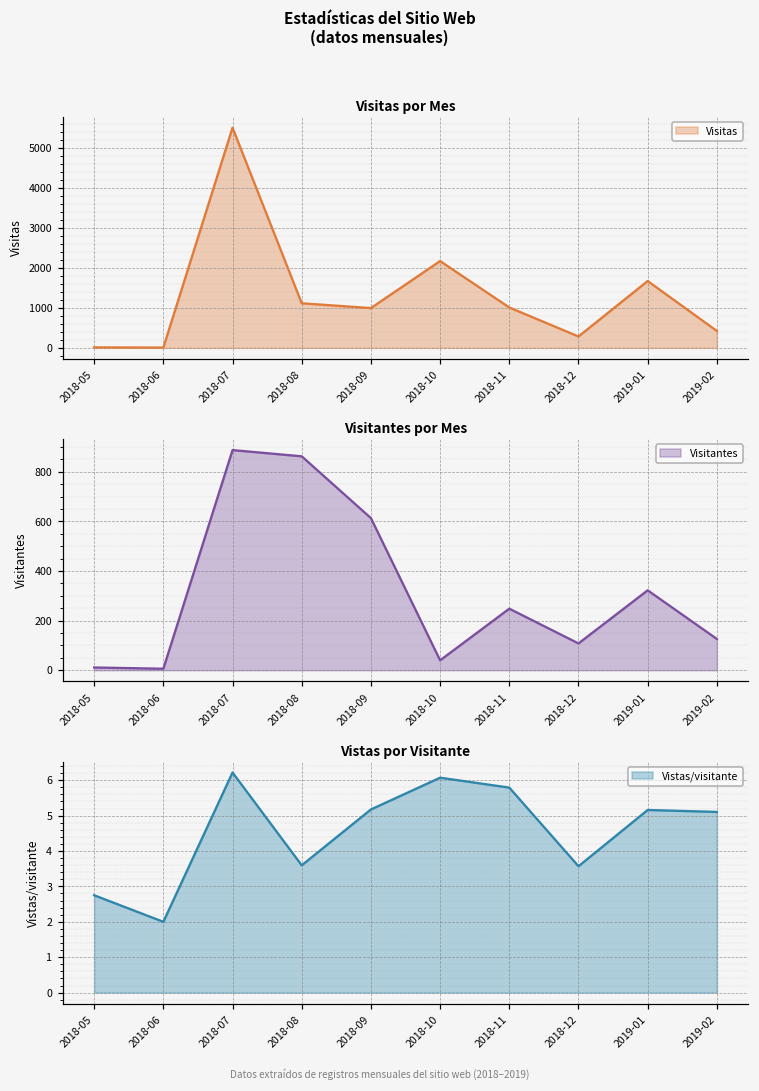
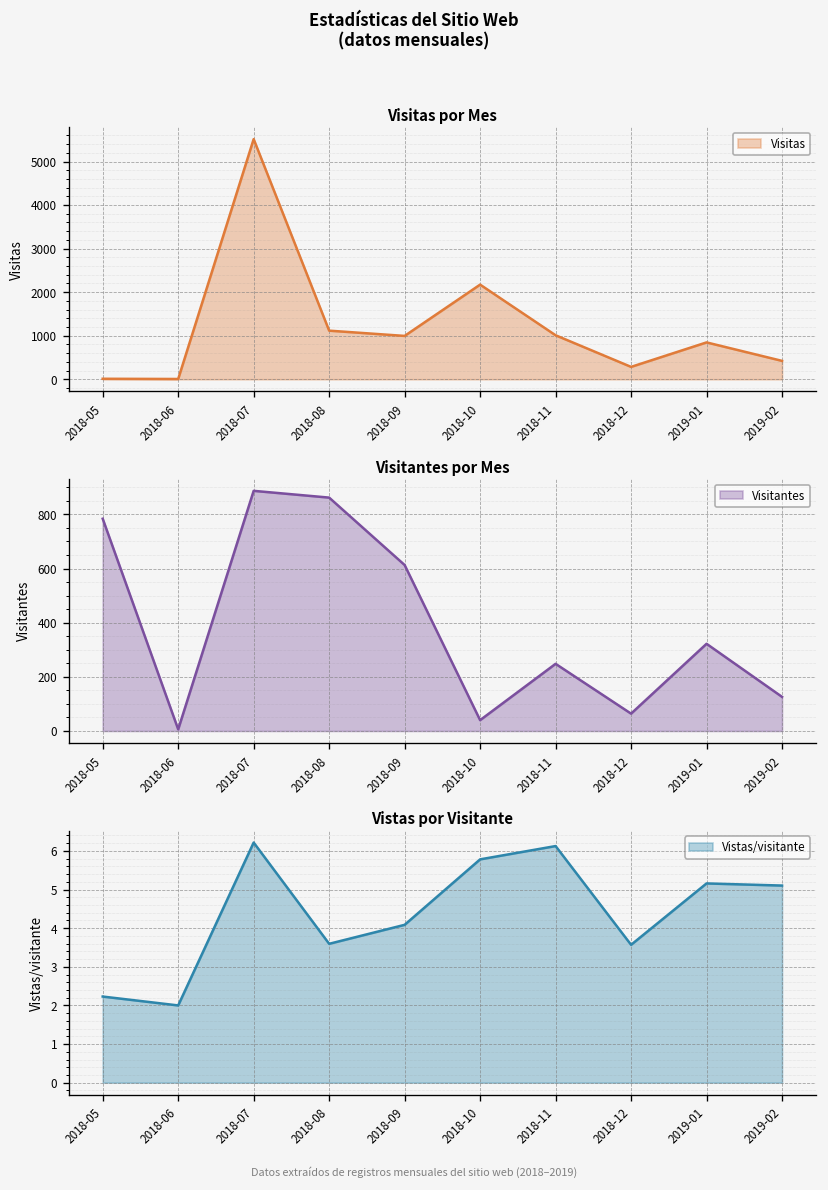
  {
    "Visitas por Mes": {
      "2018-05": 0,
      "2018-06": 0,
      "2018-07": 5500,
      "2018-08": 1100,
      "2018-09": 1000,
      "2018-10": 2200,
      "2018-11": 1000,
      "2018-12": 300,
-     "2019-01": 1700,
+     "2019-01": 800,
      "2019-02": 400
    },
    "Visitantes por Mes": {
-     "2018-05": 10,
+     "2018-05": 780,
      "2018-06": 10,
      "2018-07": 890,
      "2018-08": 860,
      "2018-09": 610,
      "2018-10": 40,
      "2018-11": 250,
-     "2018-12": 110,
+     "2018-12": 60,
      "2019-01": 320,
      "2019-02": 130
    },
    "Vistas por Visitante": {
-     "2018-05": 2.8,
+     "2018-05": 2.2,
      "2018-06": 2.0,
      "2018-07": 6.2,
      "2018-08": 3.6,
-     "2018-09": 5.2,
-     "2018-10": 6.1,
-     "2018-11": 5.8,
+     "2018-09": 4.1,
+     "2018-10": 5.8,
+     "2018-11": 6.1,
      "2018-12": 3.6,
      "2019-01": 5.2,
      "2019-02": 5.1
    }
  }
